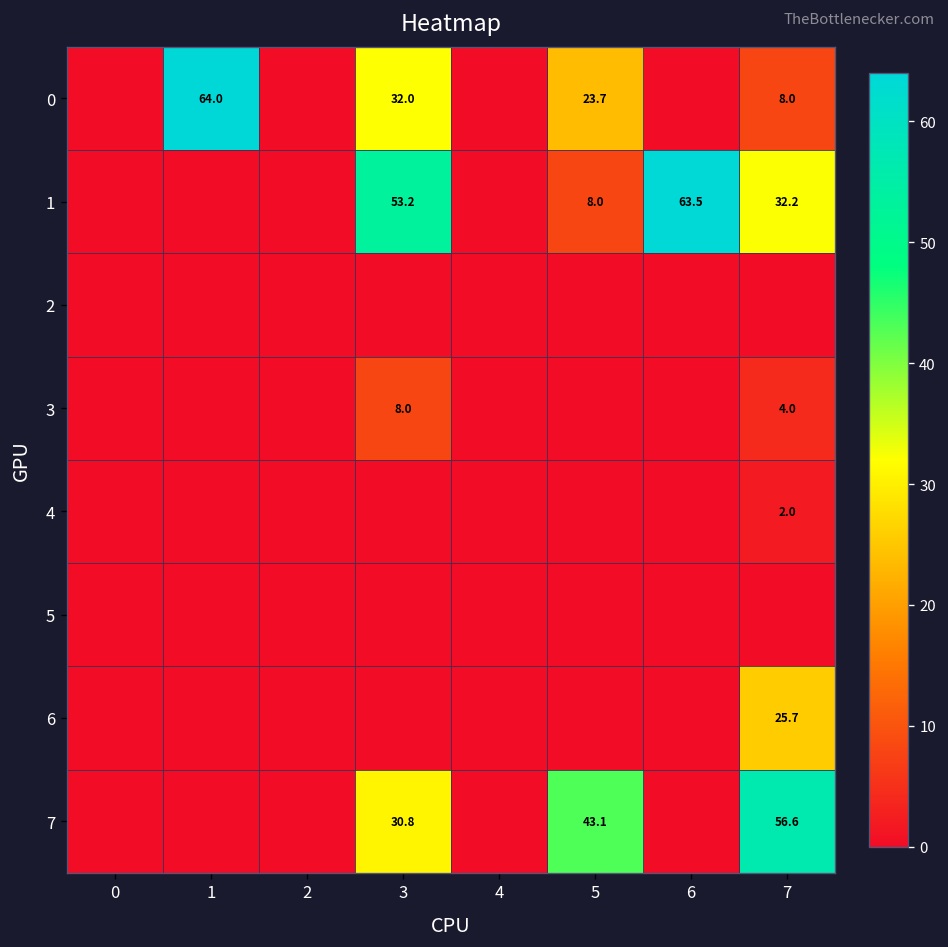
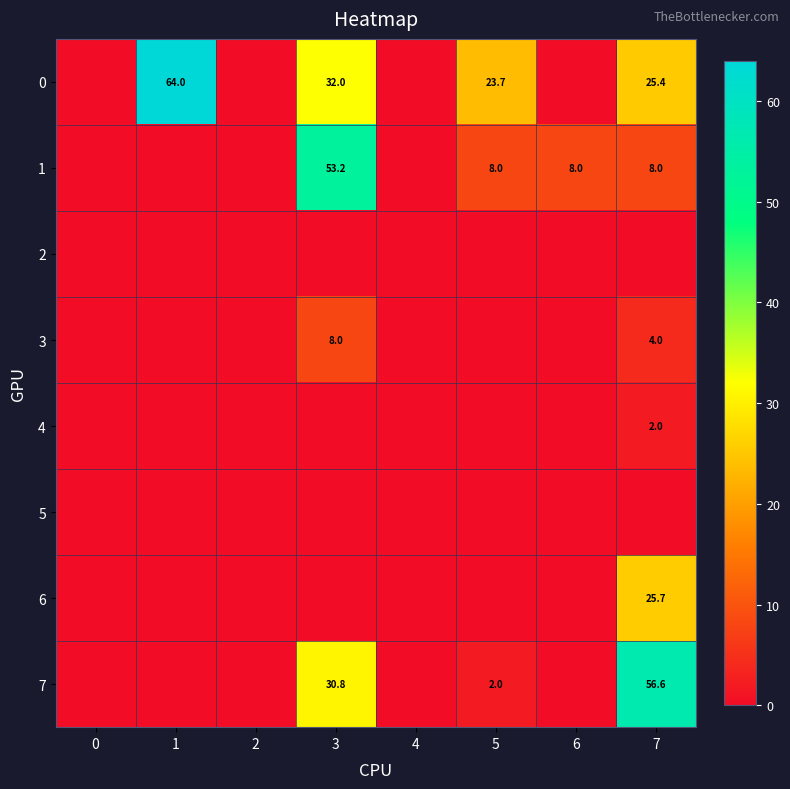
  {
    "0": {
      "1": 64.0,
      "3": 32.0,
      "5": 23.7,
-     "7": 8.0
+     "7": 25.4
    },
    "1": {
      "3": 53.2,
      "5": 8.0,
-     "6": 63.5,
-     "7": 32.2
+     "6": 8.0,
+     "7": 8.0
    },
    "3": {
      "3": 8.0,
      "7": 4.0
    },
    "4": {
      "7": 2.0
    },
    "6": {
      "7": 25.7
    },
    "7": {
      "3": 30.8,
-     "5": 43.1,
+     "5": 2.0,
      "7": 56.6
    }
  }
